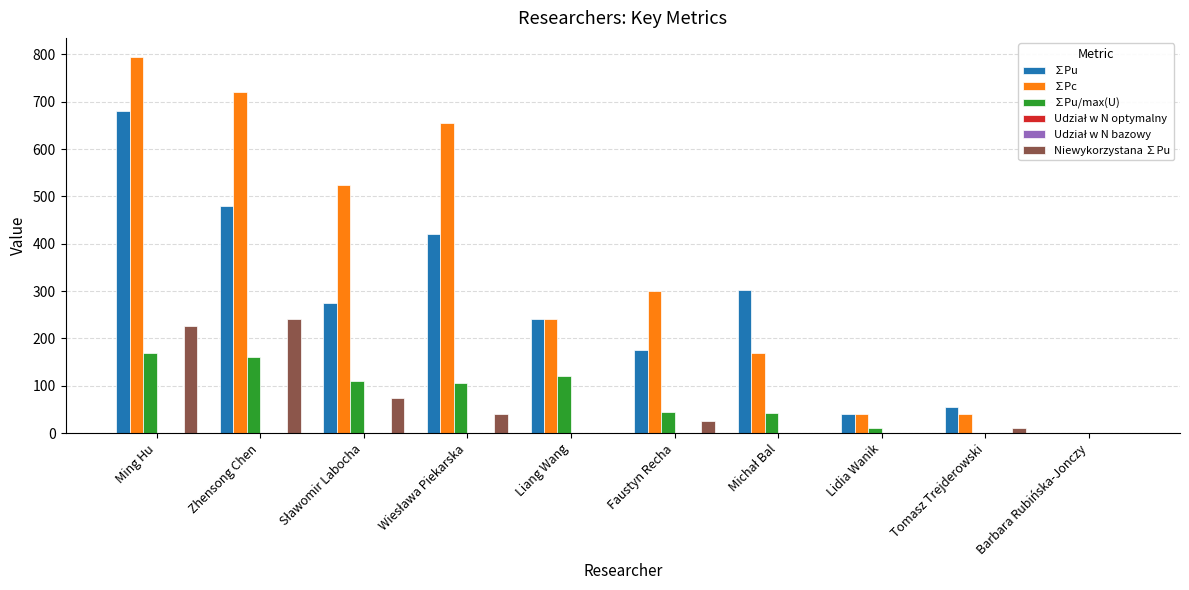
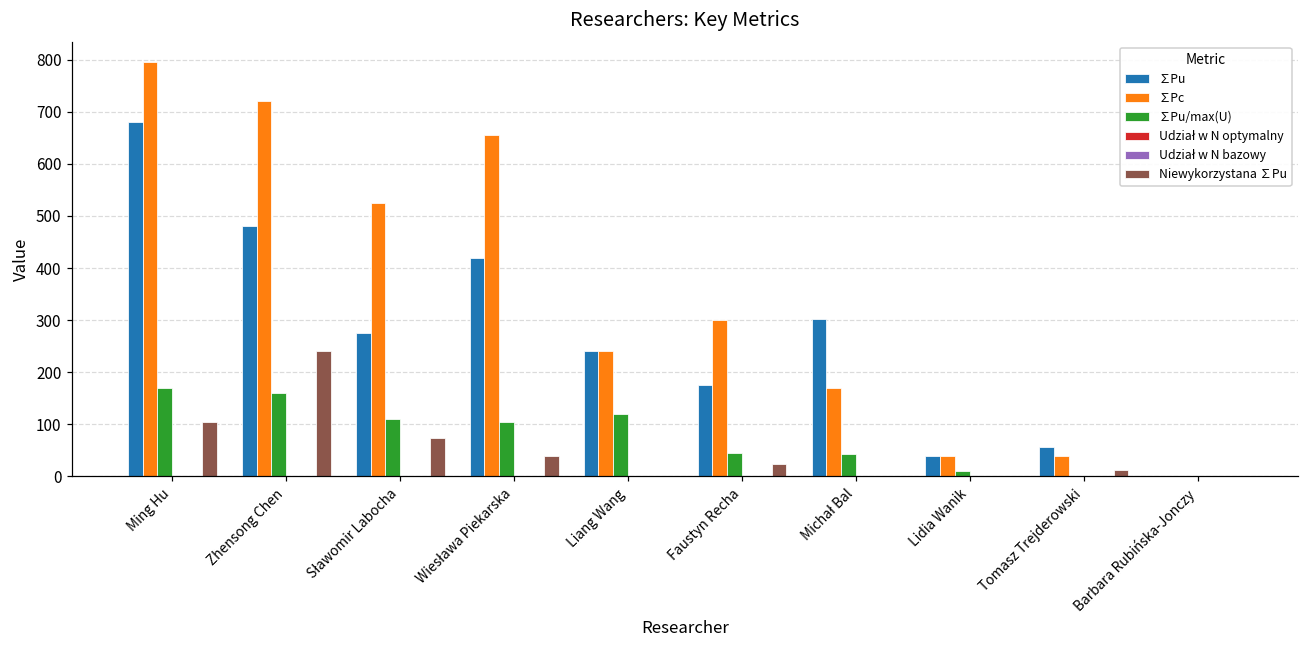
  {
    "∑Pu": {
      "Ming Hu": 680,
      "Zhensong Chen": 480,
      "Sławomir Labocha": 280,
      "Wiesława Piekarska": 420,
      "Liang Wang": 240,
      "Faustyn Recha": 180,
      "Michał Bal": 300,
      "Lidia Wanik": 40,
      "Tomasz Trejderowski": 60,
      "Barbara Rubińska-Jonczy": 0
    },
    "∑Pc": {
      "Ming Hu": 800,
      "Zhensong Chen": 720,
      "Sławomir Labocha": 530,
      "Wiesława Piekarska": 660,
      "Liang Wang": 240,
      "Faustyn Recha": 300,
      "Michał Bal": 170,
      "Lidia Wanik": 40,
      "Tomasz Trejderowski": 40,
      "Barbara Rubińska-Jonczy": 0
    },
    "∑Pu/max(U)": {
      "Ming Hu": 170,
      "Zhensong Chen": 160,
      "Sławomir Labocha": 110,
      "Wiesława Piekarska": 100,
      "Liang Wang": 120,
      "Faustyn Recha": 40,
      "Michał Bal": 40,
      "Lidia Wanik": 10,
      "Tomasz Trejderowski": 0,
      "Barbara Rubińska-Jonczy": 0
    },
    "Niewykorzystana ∑Pu": {
-     "Ming Hu": 230,
+     "Ming Hu": 100,
      "Zhensong Chen": 240,
      "Sławomir Labocha": 70,
      "Wiesława Piekarska": 40,
      "Liang Wang": 0,
      "Faustyn Recha": 20,
      "Michał Bal": 0,
      "Lidia Wanik": 0,
      "Tomasz Trejderowski": 10,
      "Barbara Rubińska-Jonczy": 0
    }
  }
